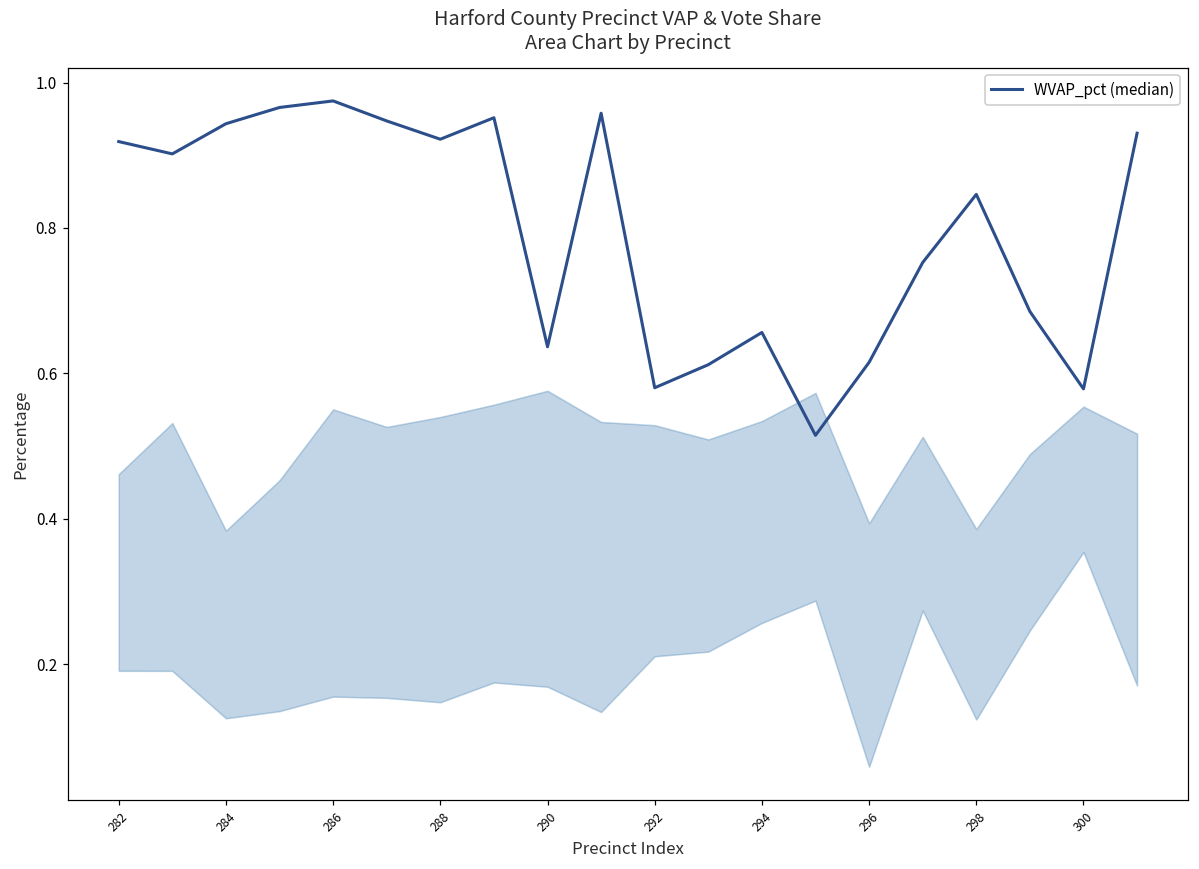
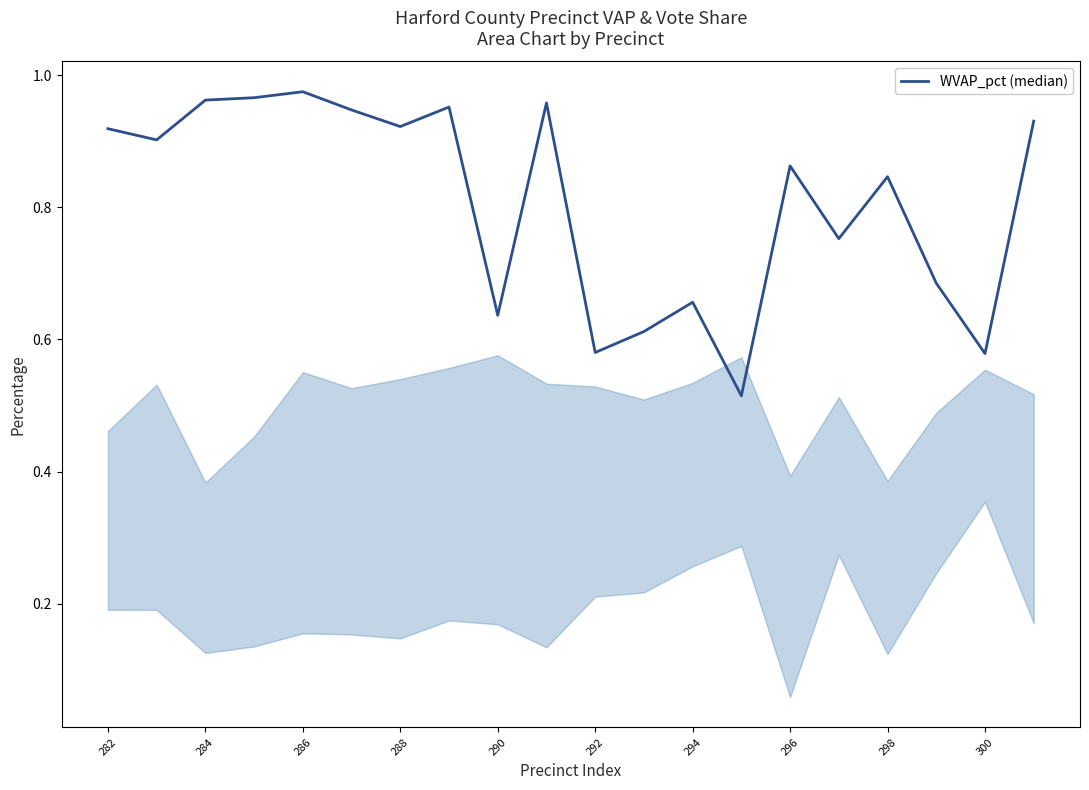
  {
    "WVAP_pct (median)": {
      "282": 0.92,
-     "284": 0.94,
+     "284": 0.96,
      "286": 0.97,
      "288": 0.92,
      "290": 0.64,
      "292": 0.58,
      "294": 0.66,
-     "296": 0.62,
+     "296": 0.86,
      "298": 0.85,
      "300": 0.58
    }
  }
